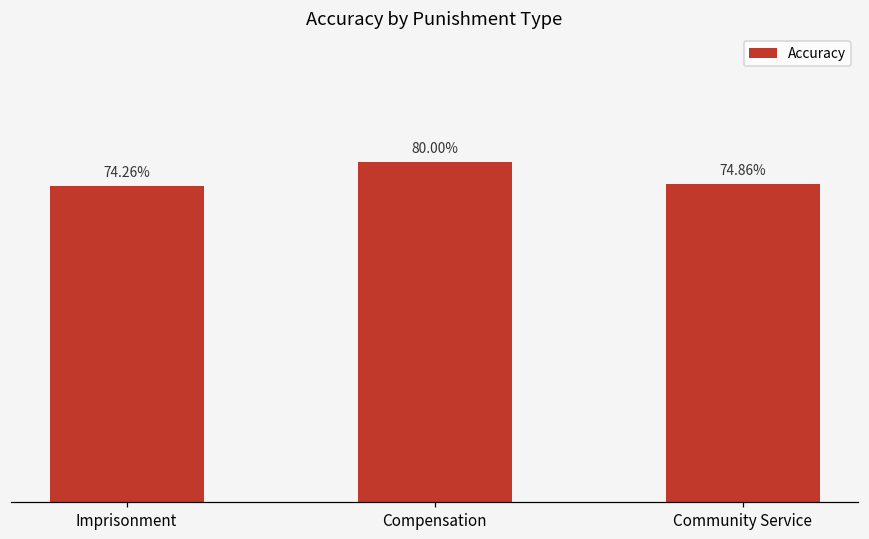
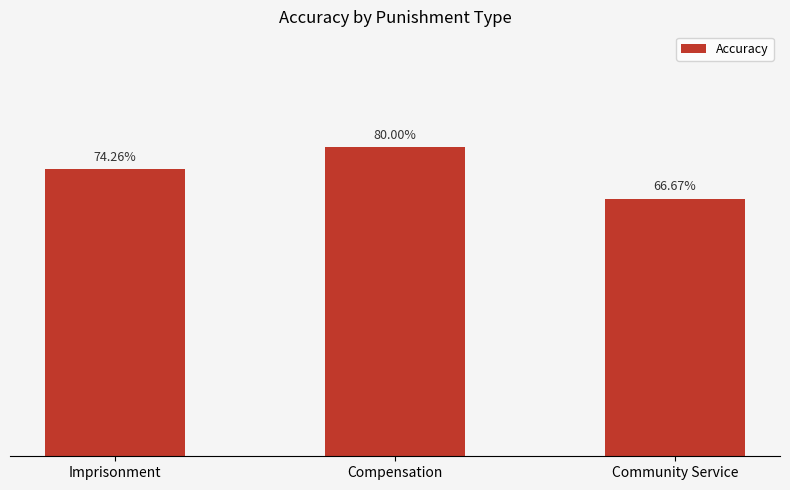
  {
    "Imprisonment": "74.26%",
    "Compensation": "80.00%",
-   "Community Service": "74.86%"
+   "Community Service": "66.67%"
  }
